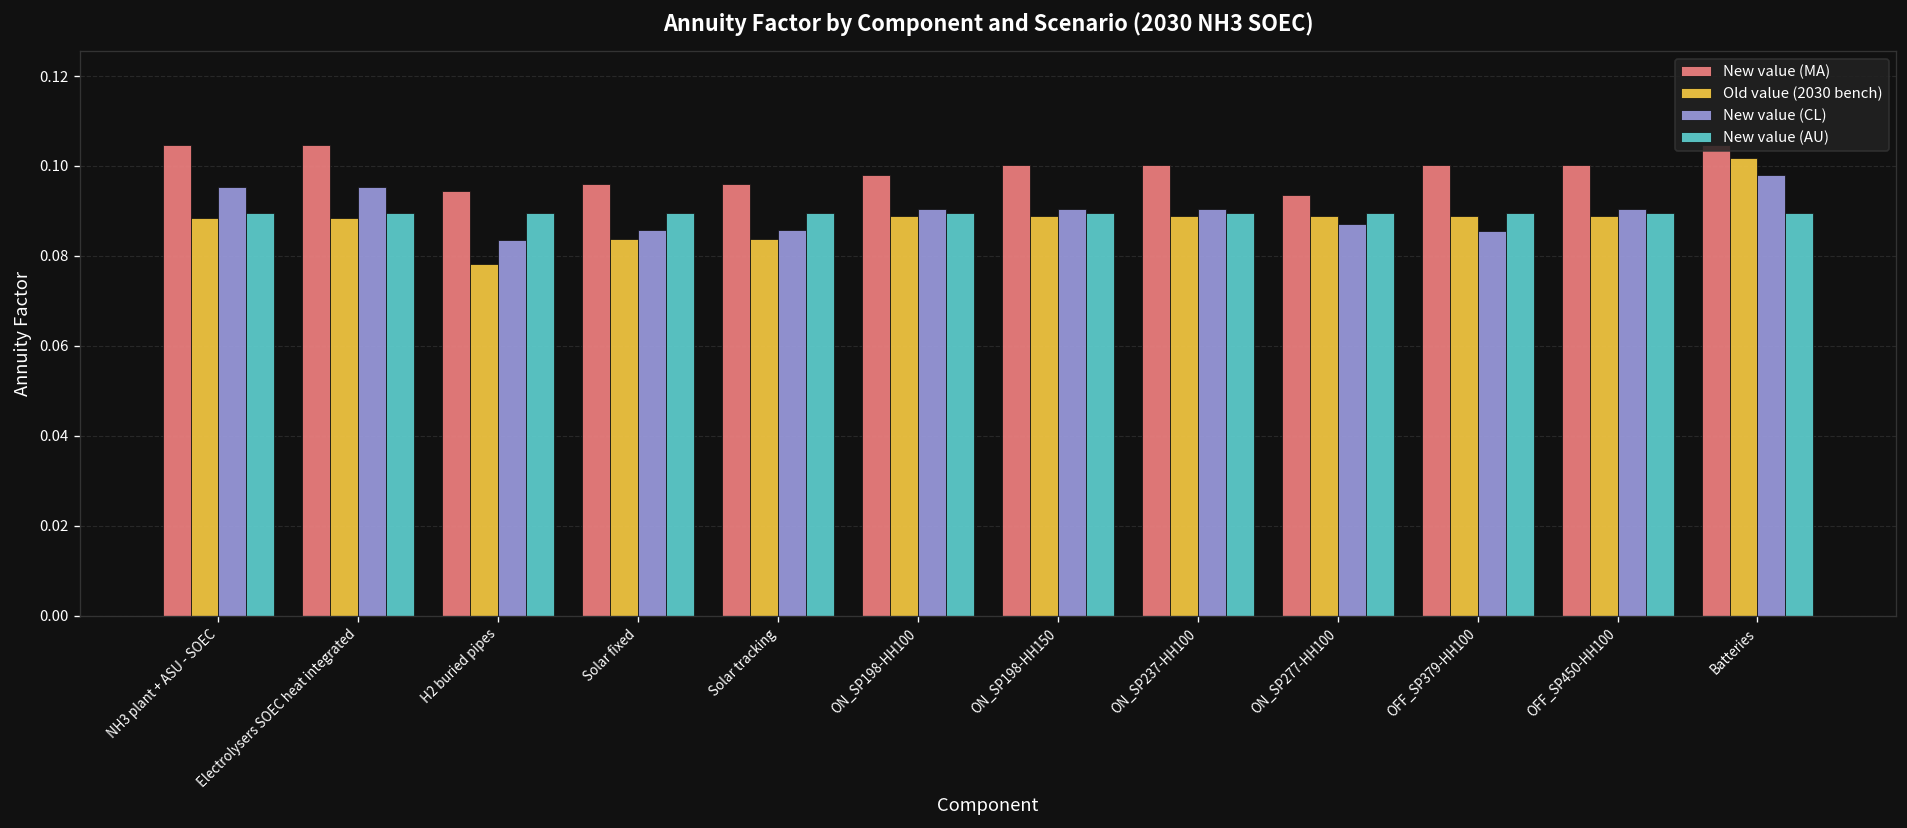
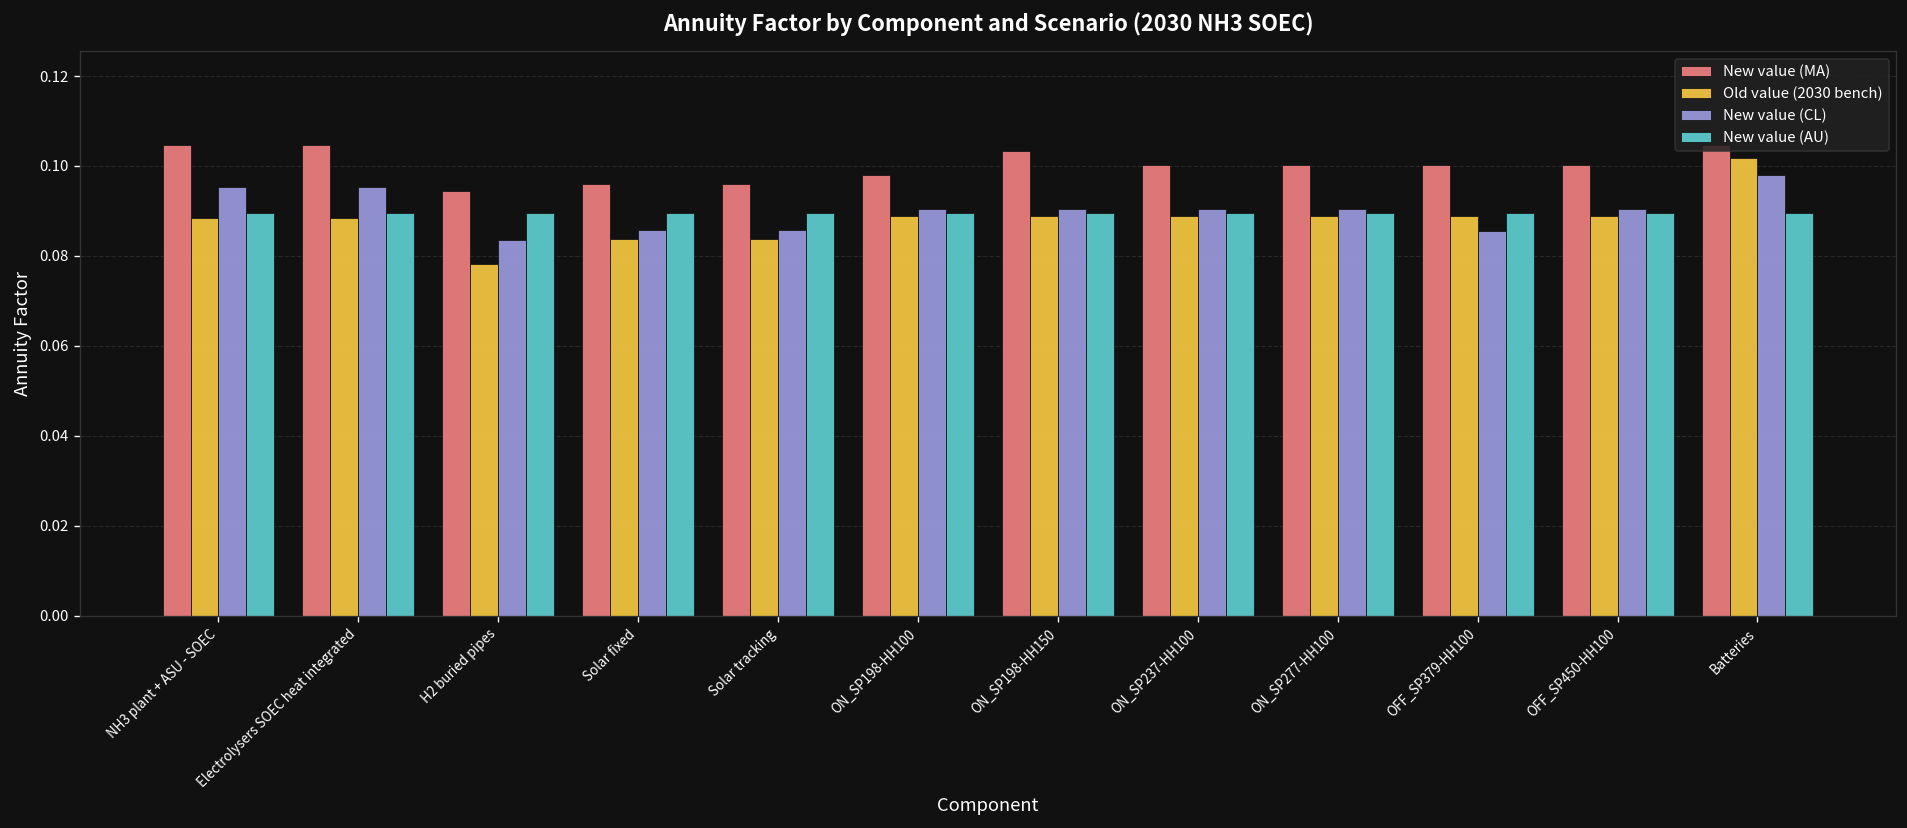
  {
    "New value (MA)": {
      "NH3 plant + ASU - SOEC": 0.105,
      "Electrolysers SOEC heat integrated": 0.105,
      "H2 buried pipes": 0.094,
      "Solar fixed": 0.096,
      "Solar tracking": 0.096,
      "ON_SP198-HH100": 0.098,
-     "ON_SP198-HH150": 0.100,
+     "ON_SP198-HH150": 0.103,
      "ON_SP237-HH100": 0.100,
-     "ON_SP277-HH100": 0.094,
+     "ON_SP277-HH100": 0.100,
      "OFF_SP379-HH100": 0.100,
      "OFF_SP450-HH100": 0.100
    },
    "Old value (2030 bench)": {
      "NH3 plant + ASU - SOEC": 0.088,
      "Electrolysers SOEC heat integrated": 0.088,
      "H2 buried pipes": 0.078,
      "Solar fixed": 0.084,
      "Solar tracking": 0.084,
      "ON_SP198-HH100": 0.089,
      "ON_SP198-HH150": 0.089,
      "ON_SP237-HH100": 0.089,
      "ON_SP277-HH100": 0.089,
      "OFF_SP379-HH100": 0.089,
      "OFF_SP450-HH100": 0.089,
      "Batteries": 0.102
    },
    "New value (CL)": {
      "NH3 plant + ASU - SOEC": 0.095,
      "Electrolysers SOEC heat integrated": 0.095,
      "H2 buried pipes": 0.084,
      "Solar fixed": 0.086,
      "Solar tracking": 0.086,
      "ON_SP198-HH100": 0.091,
      "ON_SP198-HH150": 0.091,
      "ON_SP237-HH100": 0.091,
-     "ON_SP277-HH100": 0.087,
+     "ON_SP277-HH100": 0.091,
      "OFF_SP379-HH100": 0.086,
      "OFF_SP450-HH100": 0.091,
      "Batteries": 0.098
    },
    "New value (AU)": {
      "NH3 plant + ASU - SOEC": 0.090,
      "Electrolysers SOEC heat integrated": 0.090,
      "H2 buried pipes": 0.090,
      "Solar fixed": 0.090,
      "Solar tracking": 0.090,
      "ON_SP198-HH100": 0.090,
      "ON_SP198-HH150": 0.090,
      "ON_SP237-HH100": 0.090,
      "ON_SP277-HH100": 0.090,
      "OFF_SP379-HH100": 0.090,
      "OFF_SP450-HH100": 0.090,
      "Batteries": 0.090
    }
  }
